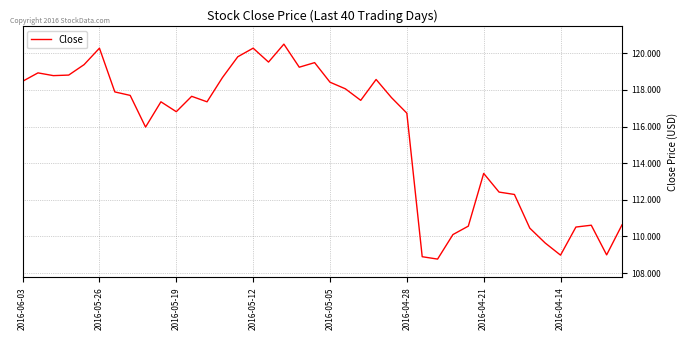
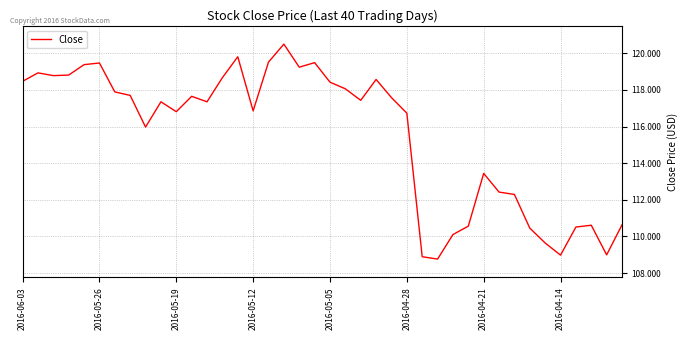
  {
    "2016-06-03": 118.5,
-   "2016-05-26": 120.3,
+   "2016-05-26": 119.5,
    "2016-05-19": 116.8,
-   "2016-05-12": 120.3,
+   "2016-05-12": 116.9,
    "2016-05-05": 118.4,
    "2016-04-28": 116.7,
    "2016-04-21": 113.4,
    "2016-04-14": 109.0
  }
